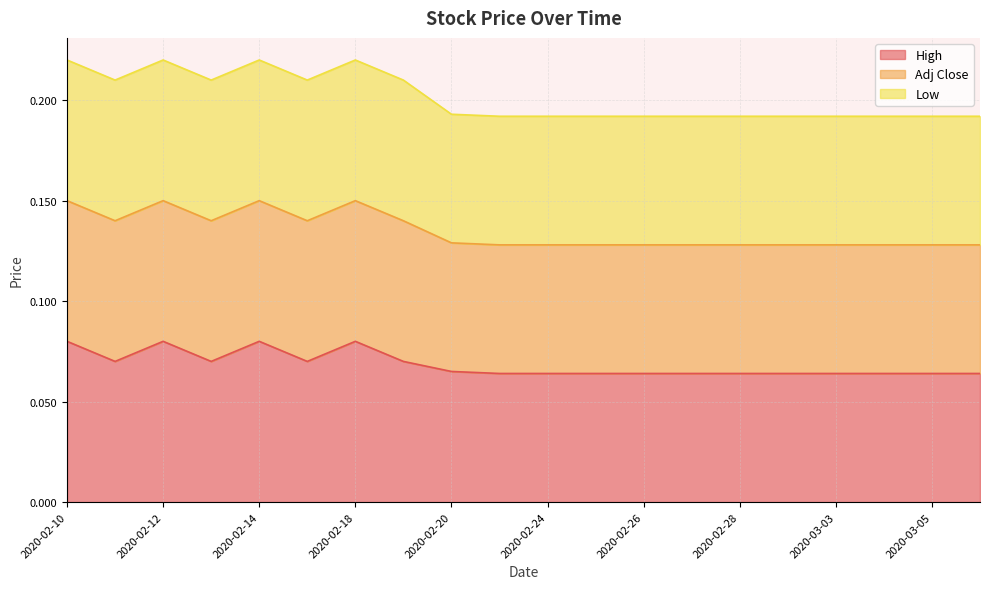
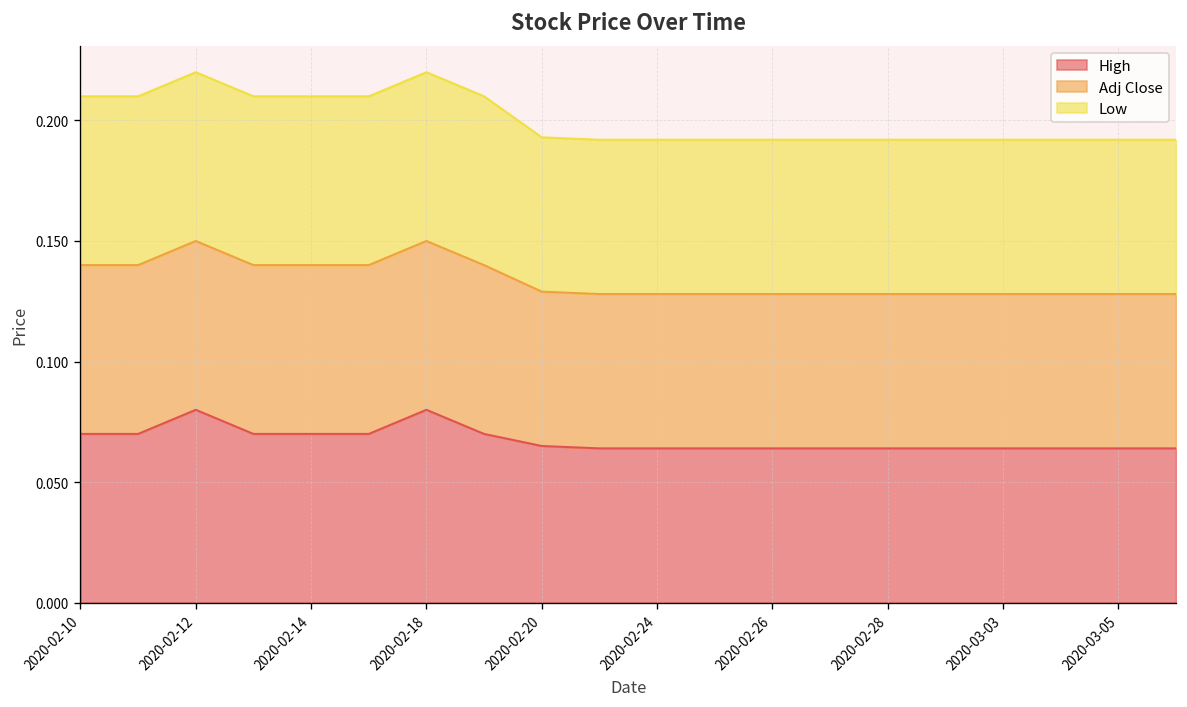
  {
    "High": {
-     "2020-02-10": 0.08,
+     "2020-02-10": 0.07,
      "2020-02-12": 0.08,
-     "2020-02-14": 0.08,
+     "2020-02-14": 0.07,
      "2020-02-18": 0.08,
      "2020-02-20": 0.065,
      "2020-02-24": 0.064,
      "2020-02-26": 0.064,
      "2020-02-28": 0.064,
      "2020-03-03": 0.064,
      "2020-03-05": 0.064
    }
  }
